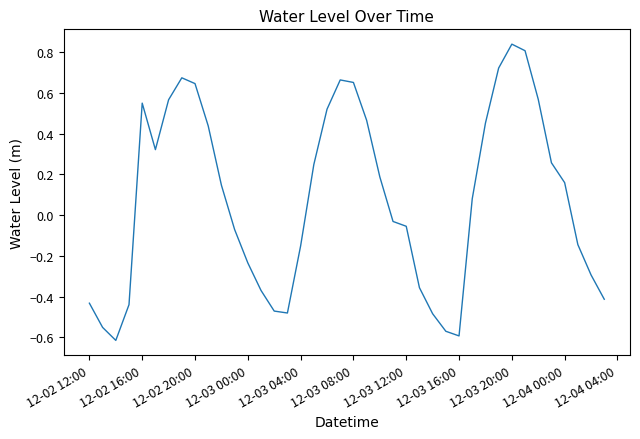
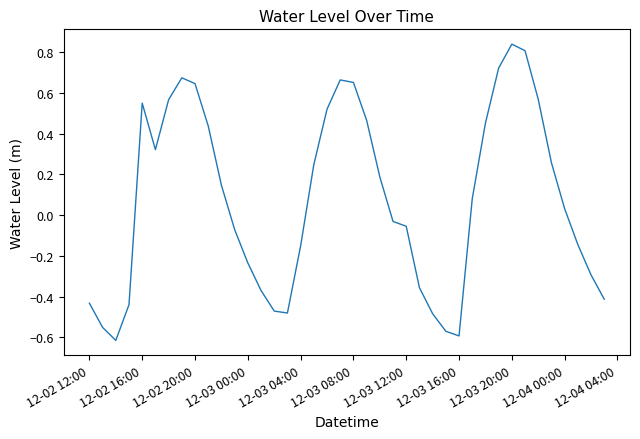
  {
    "12-02 12:00": -0.43,
    "12-02 16:00": 0.55,
    "12-02 20:00": 0.65,
    "12-03 00:00": -0.23,
    "12-03 04:00": -0.15,
    "12-03 08:00": 0.65,
    "12-03 12:00": -0.05,
    "12-03 16:00": -0.59,
    "12-03 20:00": 0.84,
-   "12-04 00:00": 0.16
+   "12-04 00:00": 0.03
  }
